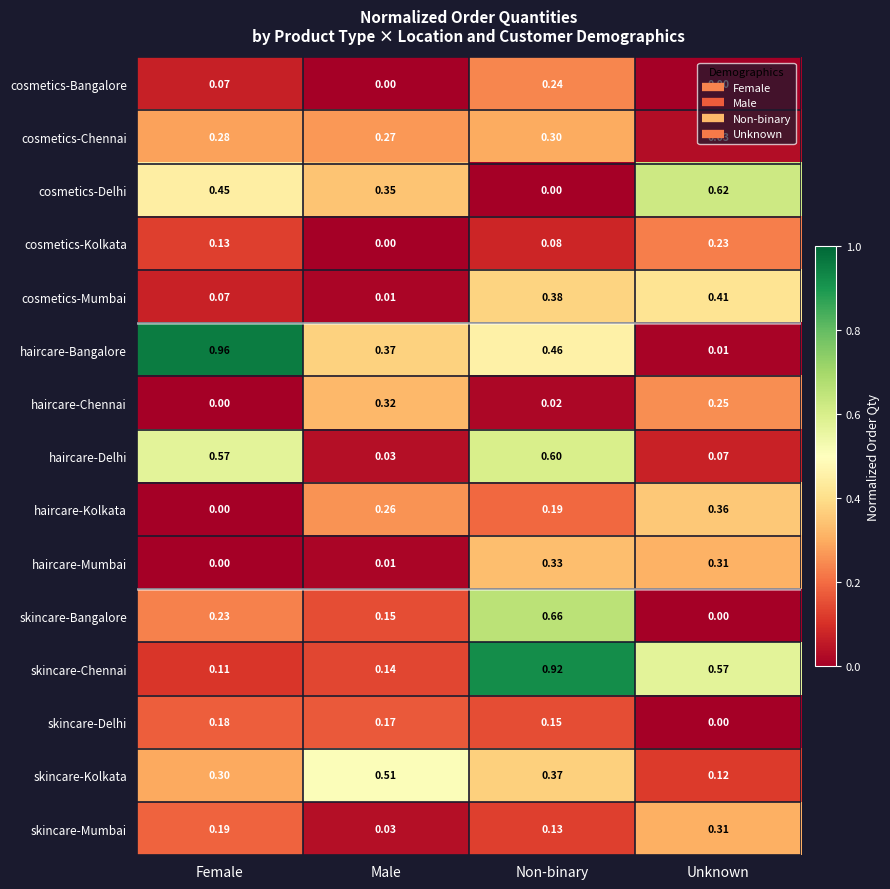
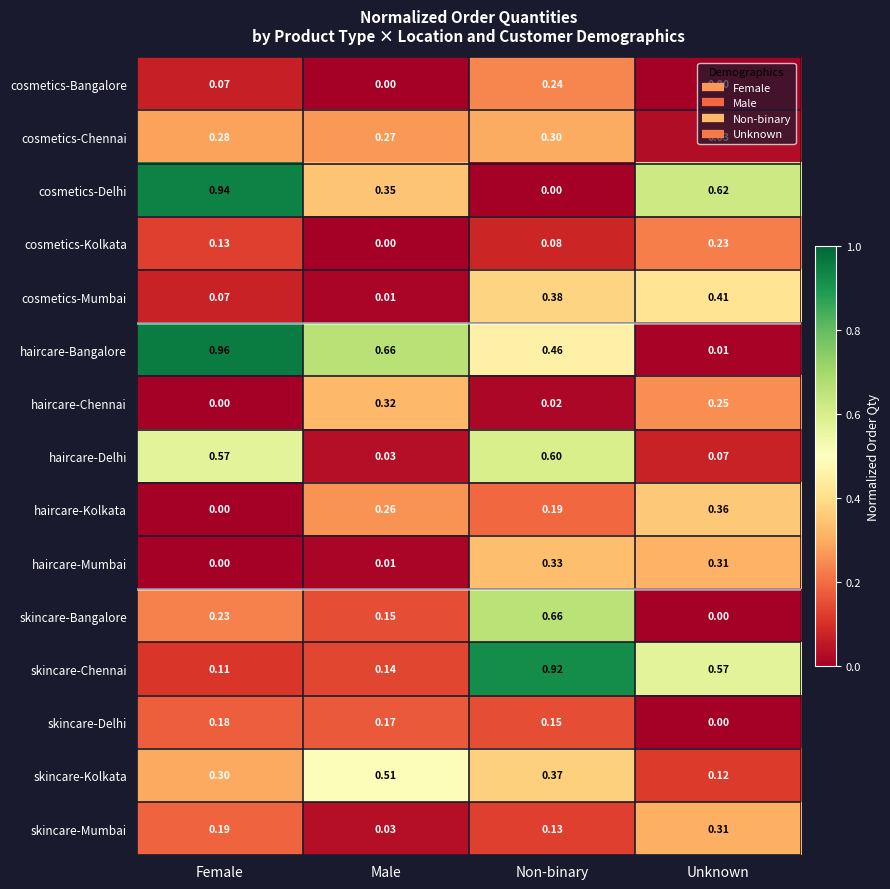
  {
    "cosmetics-Bangalore": {
      "Female": 0.07,
      "Male": 0.00,
      "Non-binary": 0.24
    },
    "cosmetics-Chennai": {
      "Female": 0.28,
      "Male": 0.27,
      "Non-binary": 0.30
    },
    "cosmetics-Delhi": {
-     "Female": 0.45,
+     "Female": 0.94,
      "Male": 0.35,
      "Non-binary": 0.00,
      "Unknown": 0.62
    },
    "cosmetics-Kolkata": {
      "Female": 0.13,
      "Male": 0.00,
      "Non-binary": 0.08,
      "Unknown": 0.23
    },
    "cosmetics-Mumbai": {
      "Female": 0.07,
      "Male": 0.01,
      "Non-binary": 0.38,
      "Unknown": 0.41
    },
    "haircare-Bangalore": {
      "Female": 0.96,
-     "Male": 0.37,
+     "Male": 0.66,
      "Non-binary": 0.46,
      "Unknown": 0.01
    },
    "haircare-Chennai": {
      "Female": 0.00,
      "Male": 0.32,
      "Non-binary": 0.02,
      "Unknown": 0.25
    },
    "haircare-Delhi": {
      "Female": 0.57,
      "Male": 0.03,
      "Non-binary": 0.60,
      "Unknown": 0.07
    },
    "haircare-Kolkata": {
      "Female": 0.00,
      "Male": 0.26,
      "Non-binary": 0.19,
      "Unknown": 0.36
    },
    "haircare-Mumbai": {
      "Female": 0.00,
      "Male": 0.01,
      "Non-binary": 0.33,
      "Unknown": 0.31
    },
    "skincare-Bangalore": {
      "Female": 0.23,
      "Male": 0.15,
      "Non-binary": 0.66,
      "Unknown": 0.00
    },
    "skincare-Chennai": {
      "Female": 0.11,
      "Male": 0.14,
      "Non-binary": 0.92,
      "Unknown": 0.57
    },
    "skincare-Delhi": {
      "Female": 0.18,
      "Male": 0.17,
      "Non-binary": 0.15,
      "Unknown": 0.00
    },
    "skincare-Kolkata": {
      "Female": 0.30,
      "Male": 0.51,
      "Non-binary": 0.37,
      "Unknown": 0.12
    },
    "skincare-Mumbai": {
      "Female": 0.19,
      "Male": 0.03,
      "Non-binary": 0.13,
      "Unknown": 0.31
    }
  }
